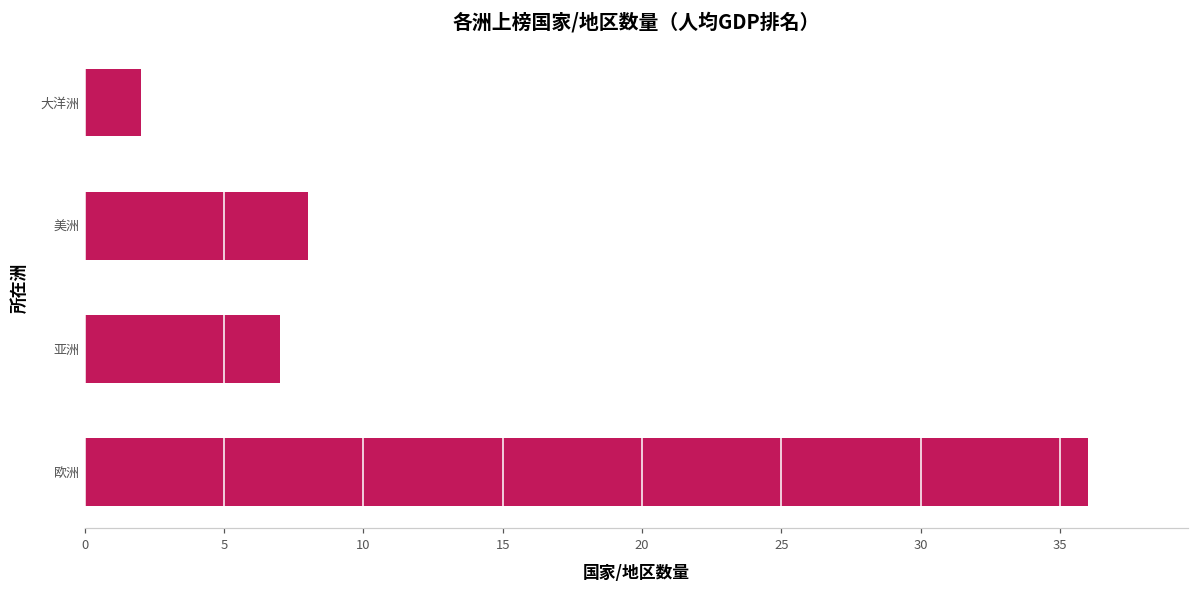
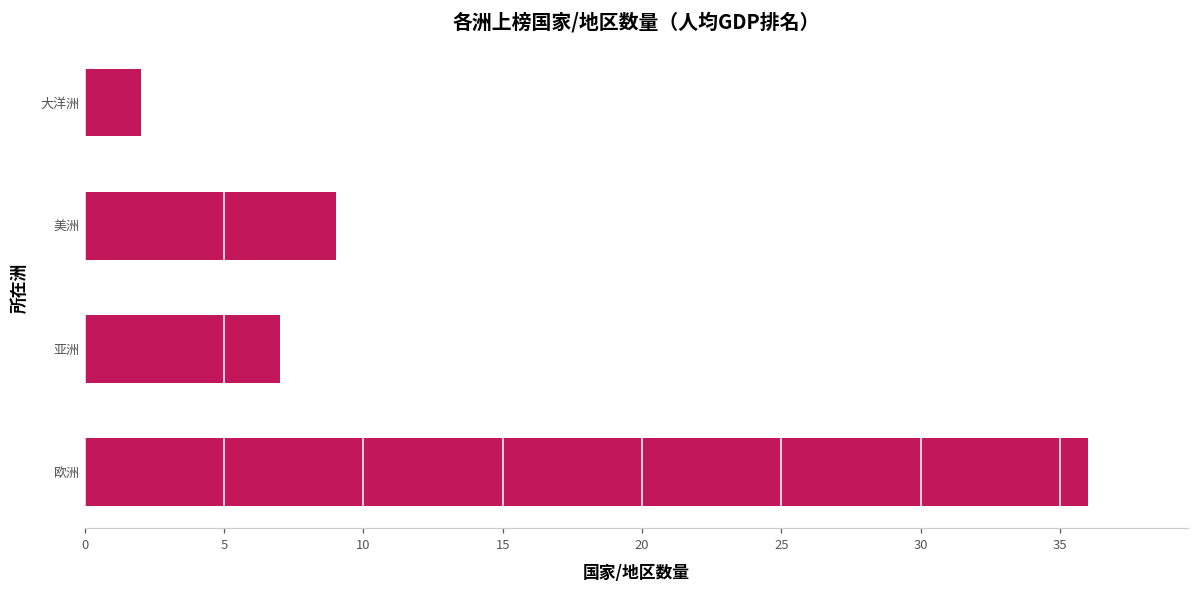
  {
    "大洋洲": 2,
-   "美洲": 8,
+   "美洲": 9,
    "亚洲": 7,
    "欧洲": 36
  }
